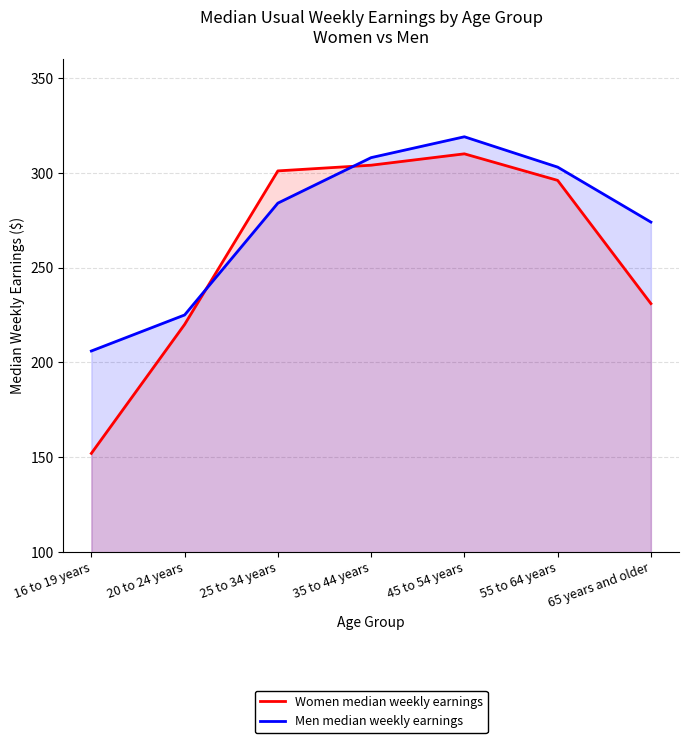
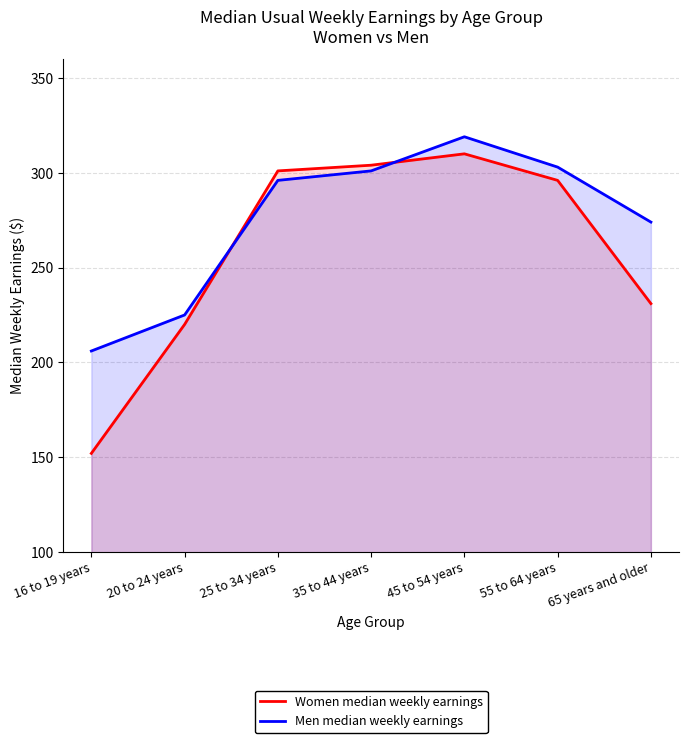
  {
    "Women median weekly earnings": {
      "16 to 19 years": 152,
      "20 to 24 years": 220,
      "25 to 34 years": 301,
      "35 to 44 years": 304,
      "45 to 54 years": 310,
      "55 to 64 years": 296,
      "65 years and older": 231
    },
    "Men median weekly earnings": {
      "16 to 19 years": 206,
      "20 to 24 years": 225,
-     "25 to 34 years": 284,
-     "35 to 44 years": 308,
+     "25 to 34 years": 296,
+     "35 to 44 years": 301,
      "45 to 54 years": 319,
      "55 to 64 years": 303,
      "65 years and older": 274
    }
  }
